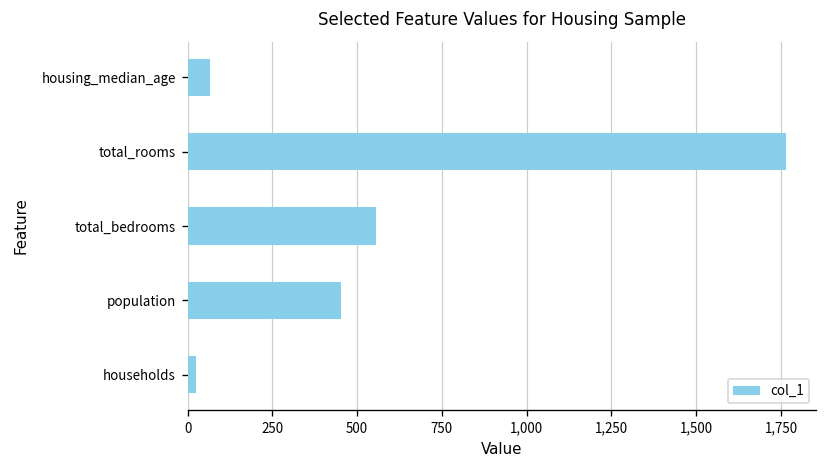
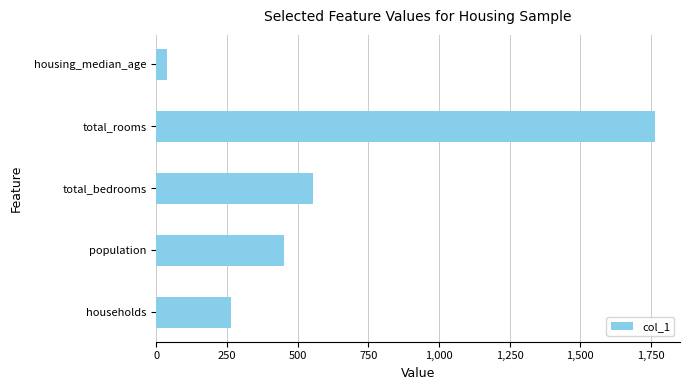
  {
-   "housing_median_age": "70",
+   "housing_median_age": "40",
    "total_rooms": "1,770",
    "total_bedrooms": "560",
    "population": "450",
-   "households": "20"
+   "households": "260"
  }
